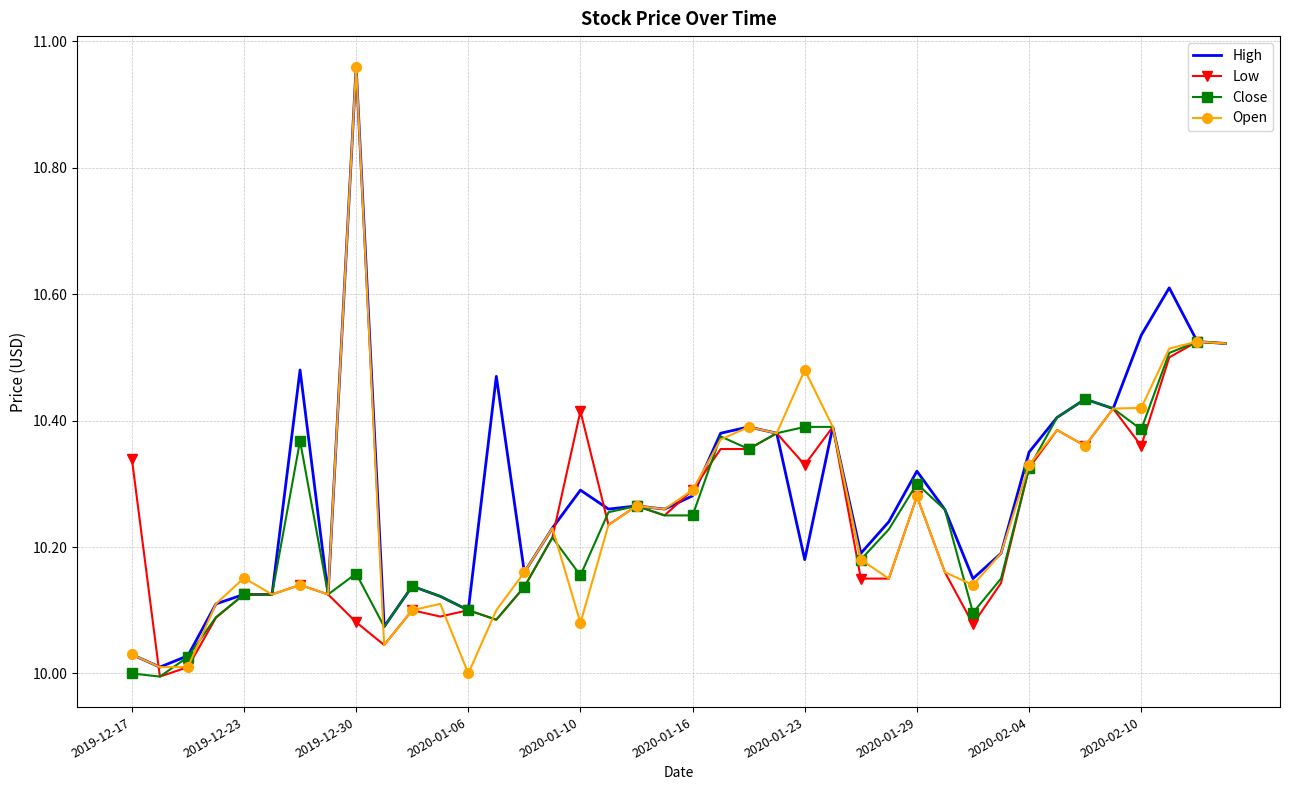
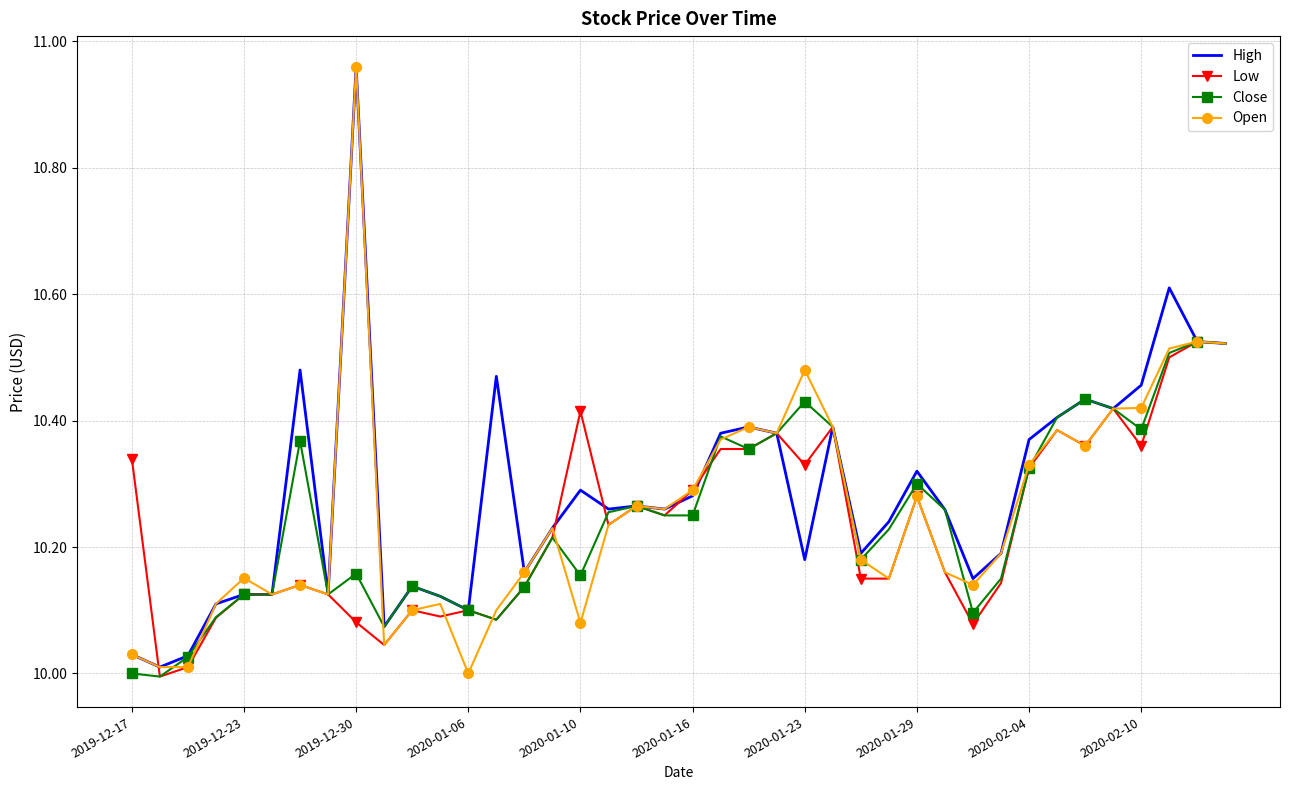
  {
    "High": {
      "2020-01-10": 10.29,
      "2020-01-16": 10.28,
      "2020-01-23": 10.18,
      "2020-01-29": 10.32,
-     "2020-02-04": 10.35,
-     "2020-02-10": 10.54
+     "2020-02-04": 10.37,
+     "2020-02-10": 10.46
    },
    "Low": {
      "2019-12-17": 10.34,
      "2019-12-30": 10.08,
      "2020-01-10": 10.42,
      "2020-01-23": 10.33,
      "2020-02-10": 10.36
    },
    "Close": {
      "2019-12-17": 10.00,
      "2019-12-30": 10.16,
      "2020-01-10": 10.16,
      "2020-01-16": 10.25,
-     "2020-01-23": 10.39,
+     "2020-01-23": 10.43,
      "2020-01-29": 10.30,
      "2020-02-10": 10.39
    },
    "Open": {
      "2019-12-23": 10.15,
      "2020-01-06": 10.00,
      "2020-01-10": 10.08,
      "2020-01-23": 10.48,
      "2020-02-04": 10.33,
      "2020-02-10": 10.42
    }
  }
